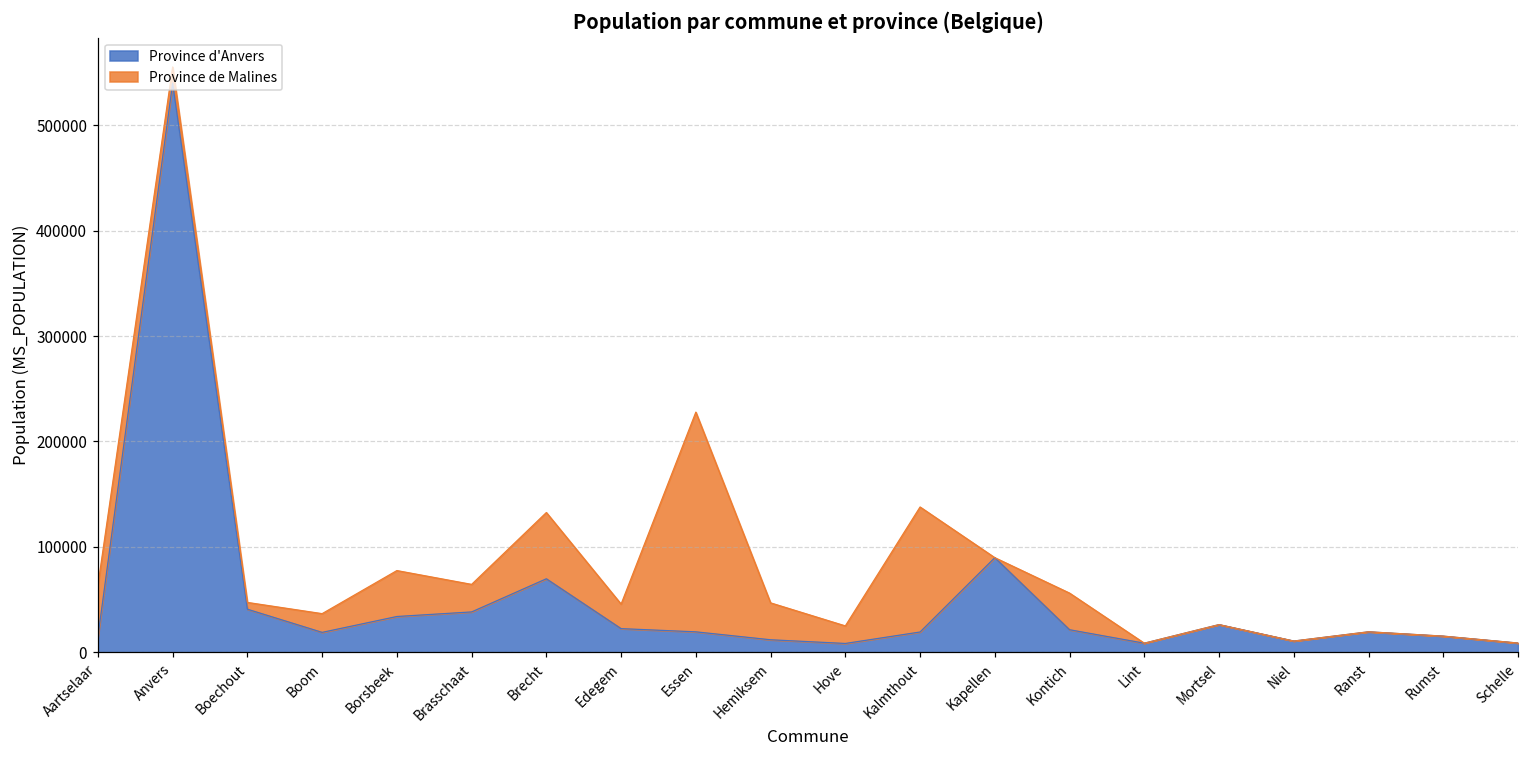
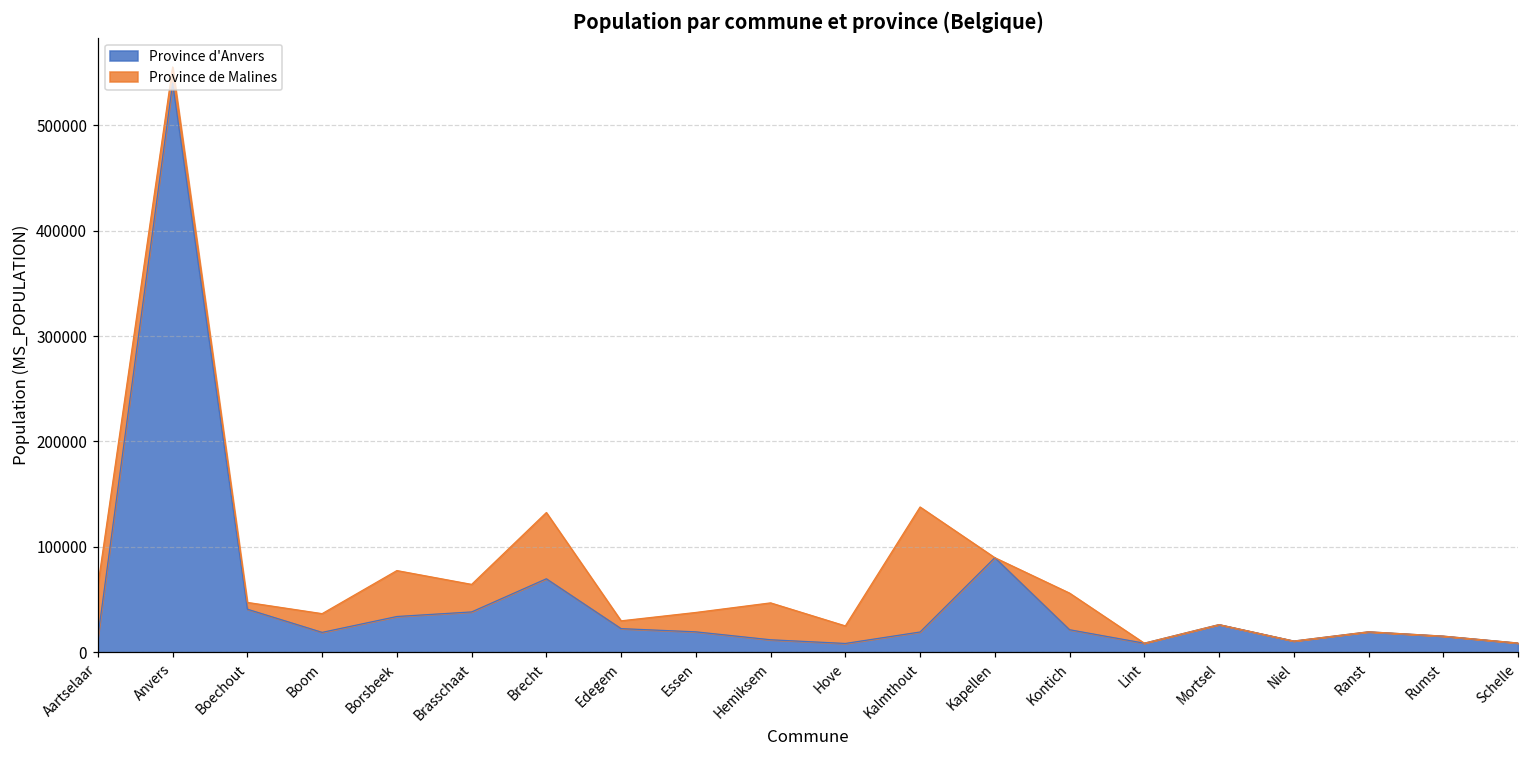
  {
    "Province d'Anvers": {
      "Aartselaar": 10000,
      "Boechout": 40000,
      "Boom": 20000,
      "Borsbeek": 30000,
      "Brasschaat": 40000,
      "Brecht": 70000,
      "Edegem": 20000,
      "Essen": 20000,
      "Hemiksem": 10000,
      "Hove": 10000,
      "Kalmthout": 20000,
      "Kontich": 20000
    },
    "Province de Malines": {
      "Aartselaar": 50000,
      "Boechout": 10000,
      "Boom": 20000,
      "Borsbeek": 40000,
      "Brasschaat": 30000,
      "Brecht": 60000,
-     "Edegem": 20000,
-     "Essen": 210000,
+     "Edegem": 10000,
+     "Essen": 20000,
      "Hemiksem": 40000,
      "Hove": 20000,
      "Kalmthout": 120000,
      "Kontich": 30000
    }
  }
